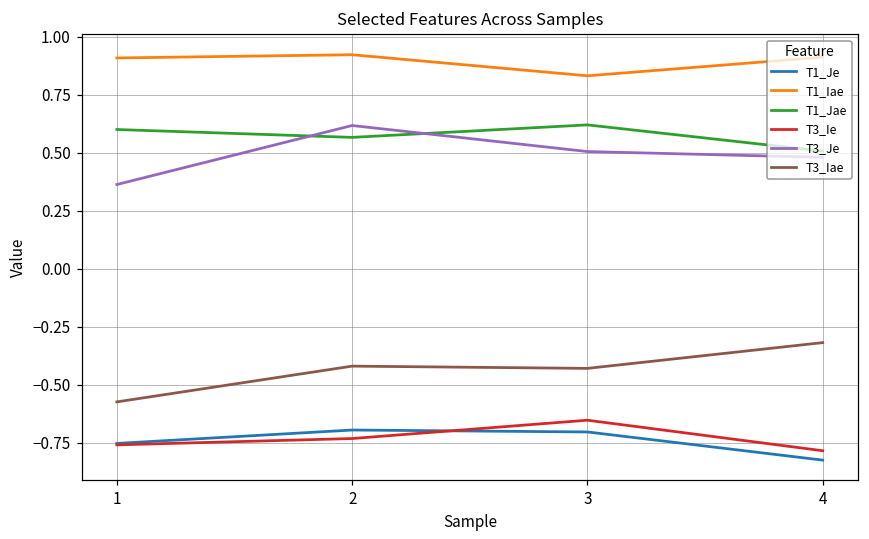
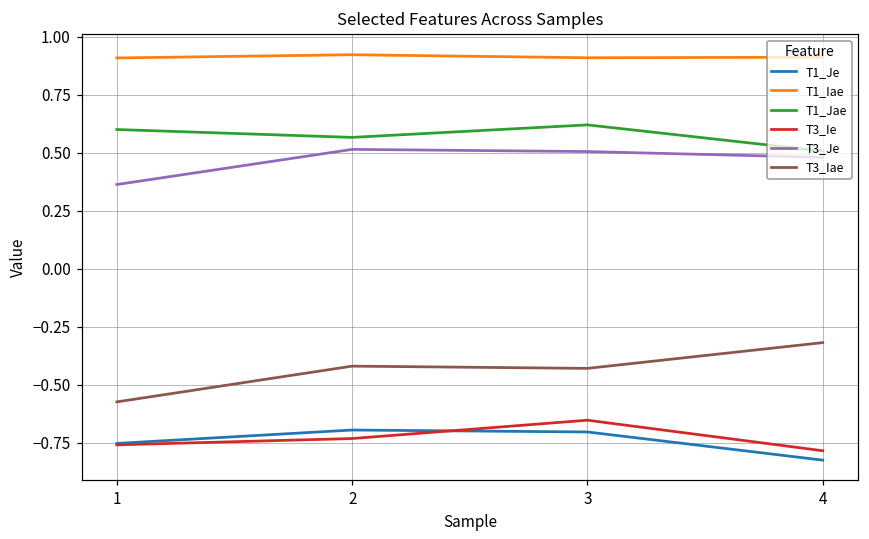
  {
    "T1_Je": {
      "2": -0.70,
      "3": -0.70,
      "4": -0.82
    },
    "T1_Iae": {
      "1": 0.91,
      "2": 0.92,
-     "3": 0.83
+     "3": 0.91
    },
    "T1_Jae": {
      "1": 0.60,
      "2": 0.57,
      "3": 0.62
    },
    "T3_Ie": {
      "2": -0.73,
      "3": -0.65,
      "4": -0.78
    },
    "T3_Je": {
      "1": 0.36,
-     "2": 0.62,
+     "2": 0.51,
      "3": 0.51
    },
    "T3_Iae": {
      "1": -0.57,
      "2": -0.42,
      "3": -0.43,
      "4": -0.32
    }
  }
